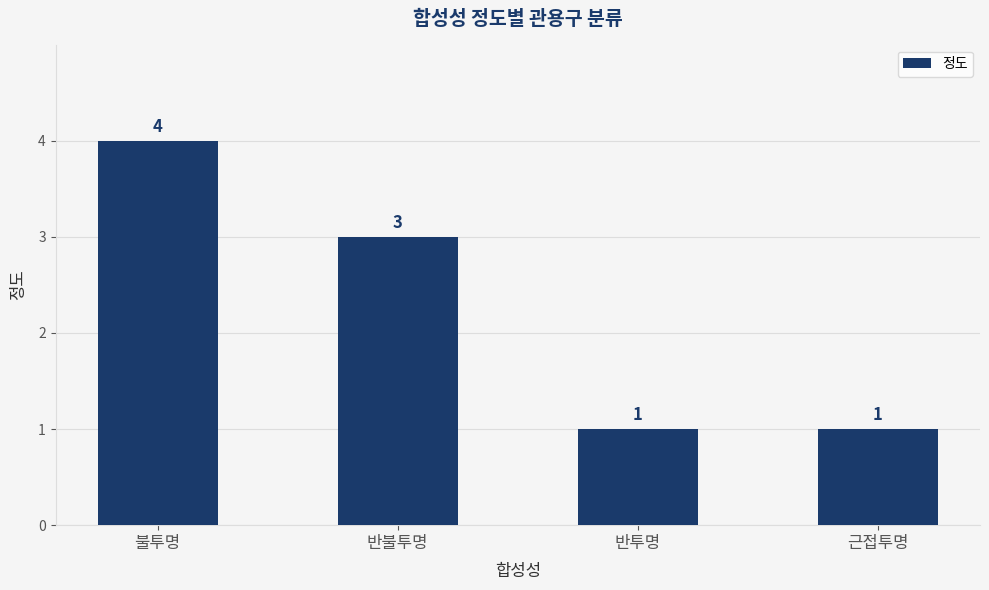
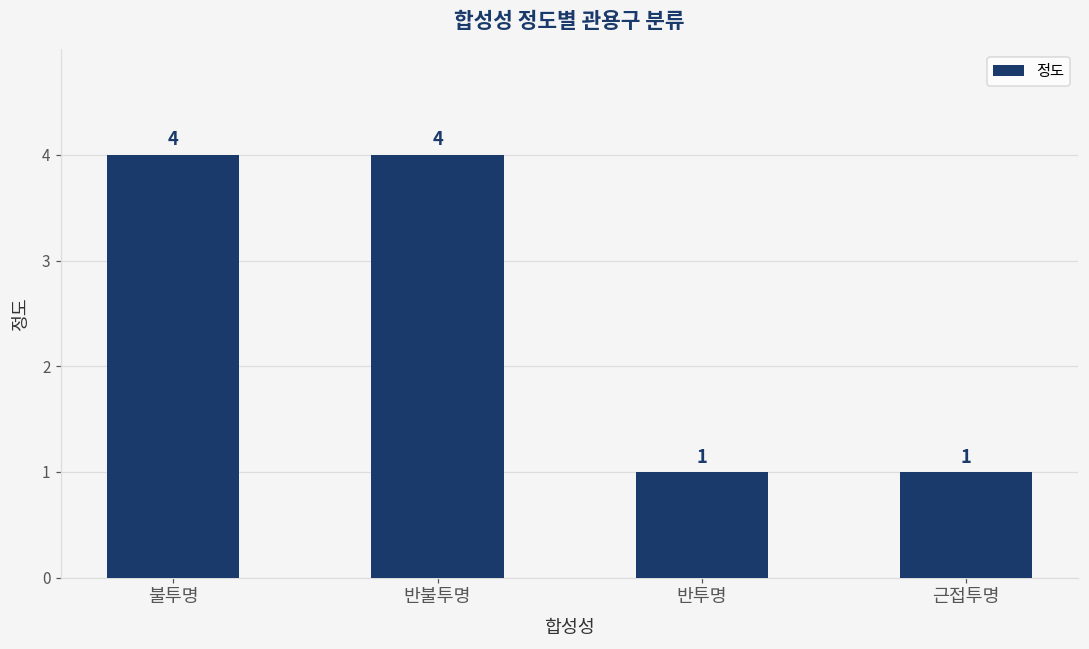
  {
    "불투명": 4,
-   "반불투명": 3,
+   "반불투명": 4,
    "반투명": 1,
    "근접투명": 1
  }
